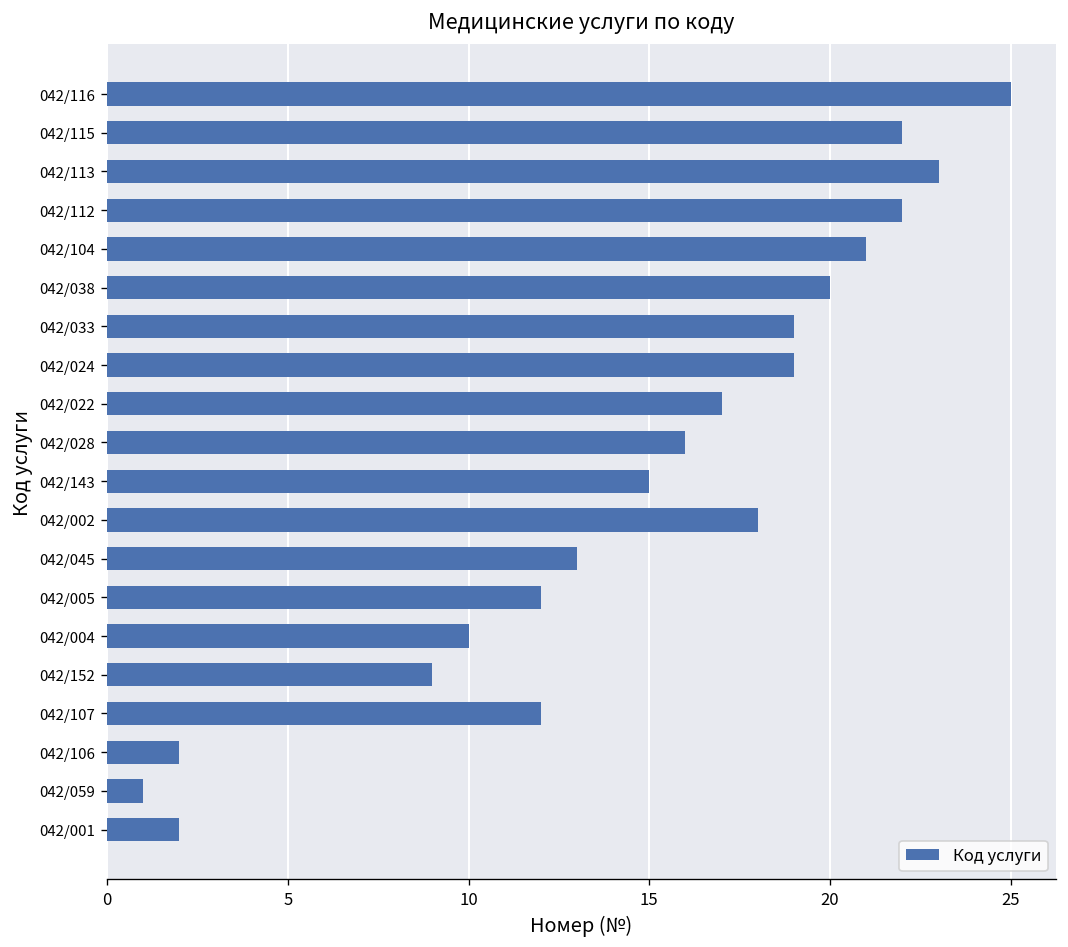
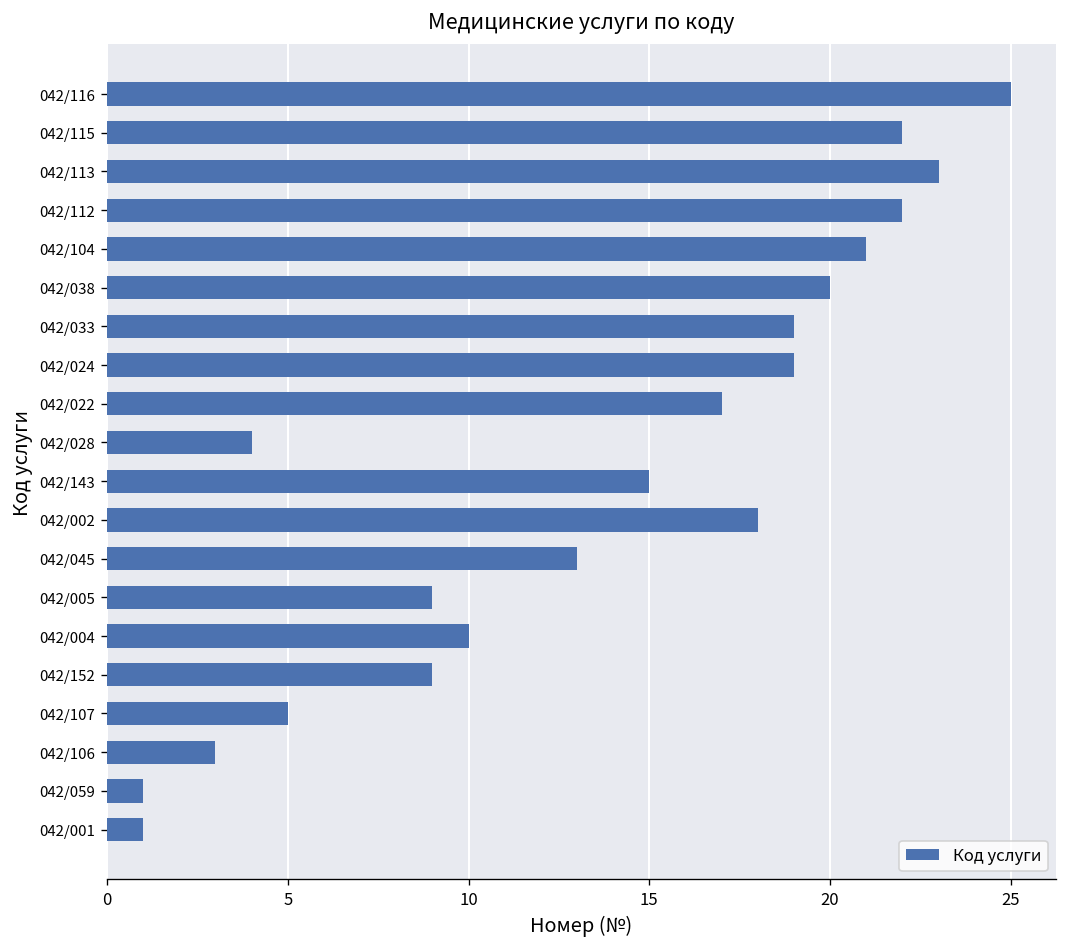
  {
    "042/116": 25,
    "042/115": 22,
    "042/113": 23,
    "042/112": 22,
    "042/104": 21,
    "042/038": 20,
    "042/033": 19,
    "042/024": 19,
    "042/022": 17,
-   "042/028": 16,
+   "042/028": 4,
    "042/143": 15,
    "042/002": 18,
    "042/045": 13,
-   "042/005": 12,
+   "042/005": 9,
    "042/004": 10,
    "042/152": 9,
-   "042/107": 12,
-   "042/106": 2,
+   "042/107": 5,
+   "042/106": 3,
    "042/059": 1,
-   "042/001": 2
+   "042/001": 1
  }
